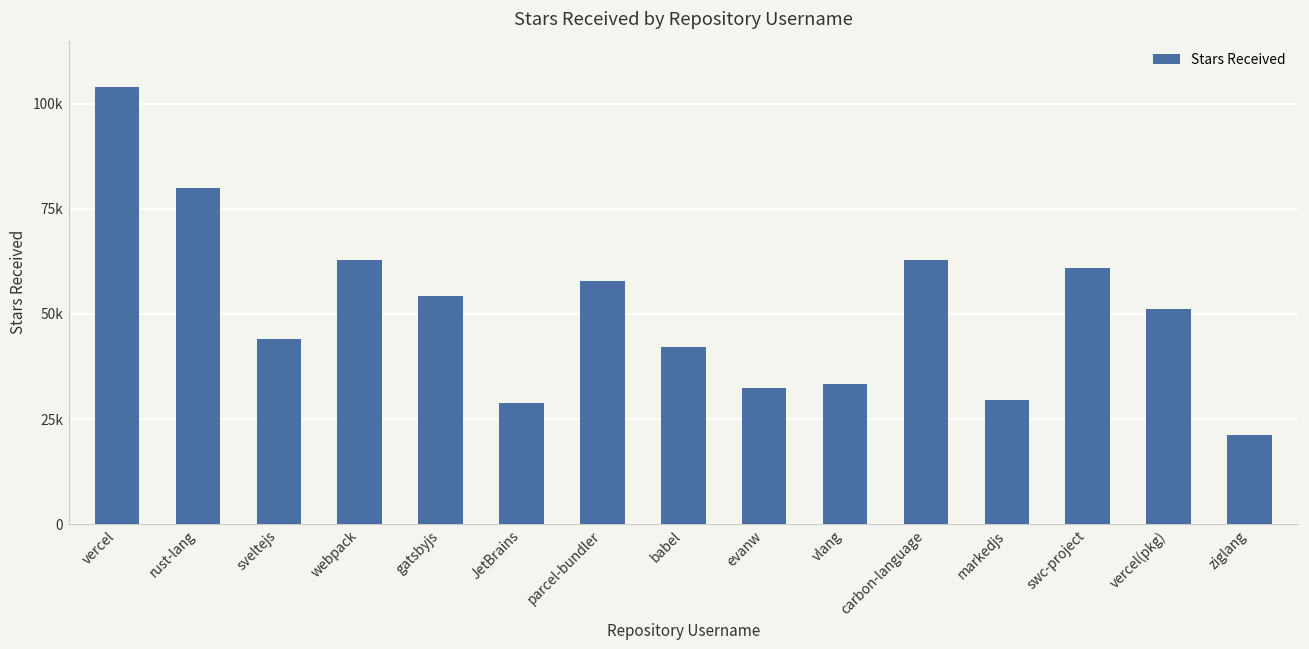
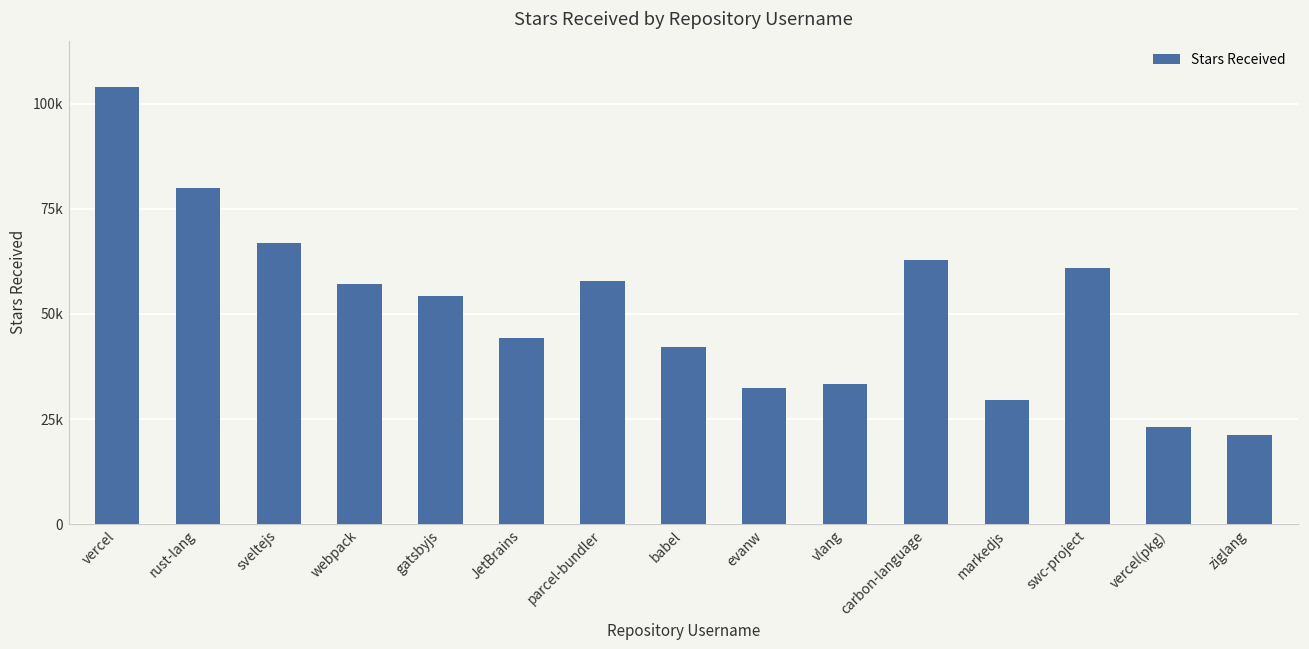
  {
    "vercel": 104000,
    "rust-lang": 80000,
-   "sveltejs": 44000,
-   "webpack": 63000,
+   "sveltejs": 67000,
+   "webpack": 57000,
    "gatsbyjs": 54000,
-   "JetBrains": 29000,
+   "JetBrains": 44000,
    "parcel-bundler": 58000,
    "babel": 42000,
    "evanw": 32000,
    "vlang": 33000,
    "carbon-language": 63000,
    "markedjs": 30000,
    "swc-project": 61000,
-   "vercel(pkg)": 51000,
+   "vercel(pkg)": 23000,
    "ziglang": 21000
  }
